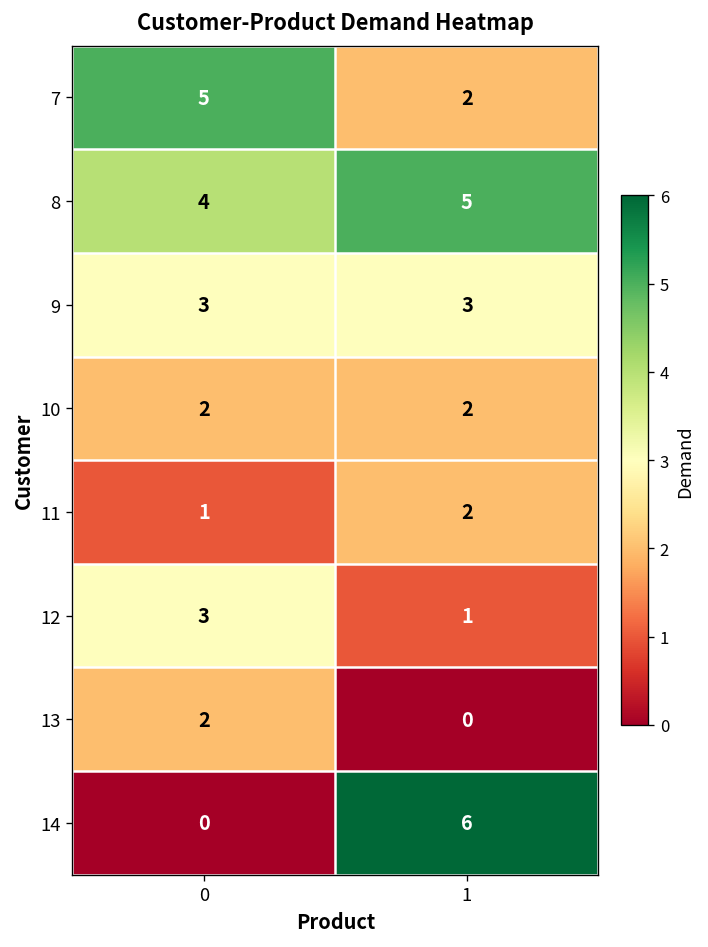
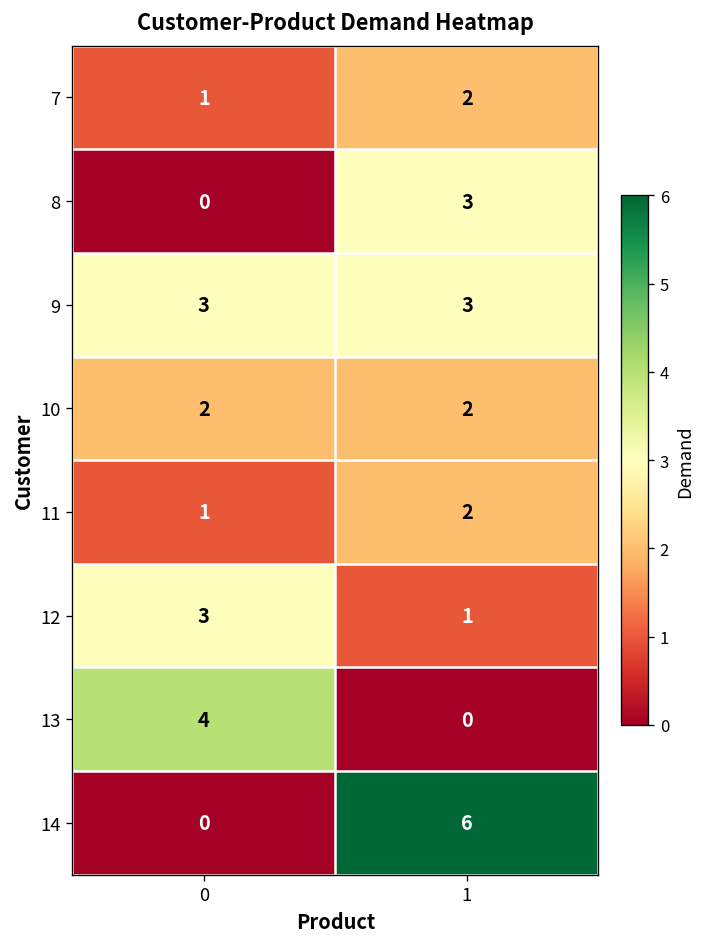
  {
    "7": {
-     "0": 5,
+     "0": 1,
      "1": 2
    },
    "8": {
-     "0": 4,
-     "1": 5
+     "0": 0,
+     "1": 3
    },
    "9": {
      "0": 3,
      "1": 3
    },
    "10": {
      "0": 2,
      "1": 2
    },
    "11": {
      "0": 1,
      "1": 2
    },
    "12": {
      "0": 3,
      "1": 1
    },
    "13": {
-     "0": 2,
+     "0": 4,
      "1": 0
    },
    "14": {
      "0": 0,
      "1": 6
    }
  }
